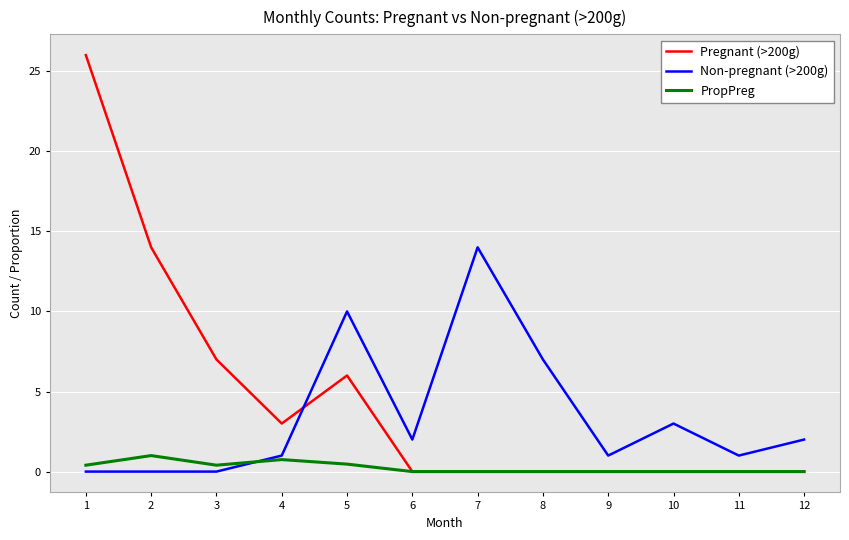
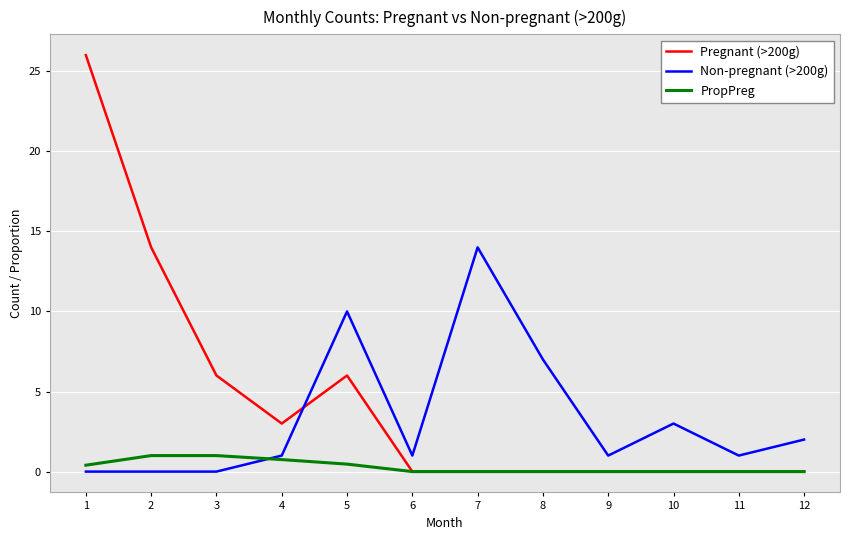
  {
    "Pregnant (>200g)": {
      "1": 26,
      "2": 14,
-     "3": 7,
+     "3": 6,
      "4": 3,
      "5": 6
    },
    "Non-pregnant (>200g)": {
      "1": 0,
      "2": 0,
      "3": 0,
      "4": 1,
      "5": 10,
-     "6": 2,
+     "6": 1,
      "7": 14,
      "8": 7,
      "9": 1,
      "10": 3,
      "11": 1,
      "12": 2
    },
    "PropPreg": {
      "1": 0.4,
      "2": 1.0,
-     "3": 0.4,
+     "3": 1.0,
      "4": 0.8,
      "5": 0.5
    }
  }
